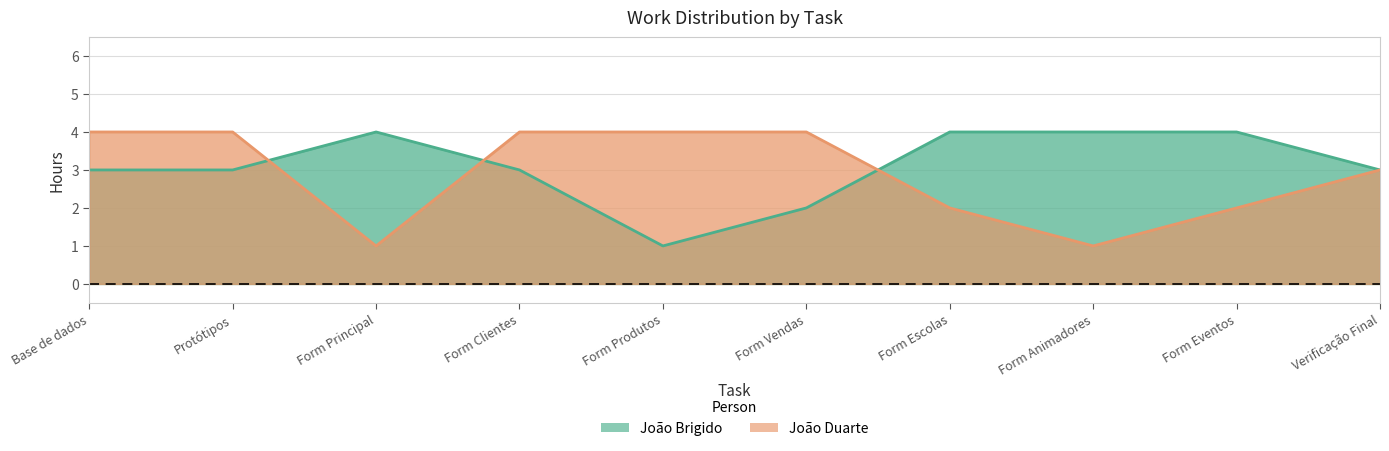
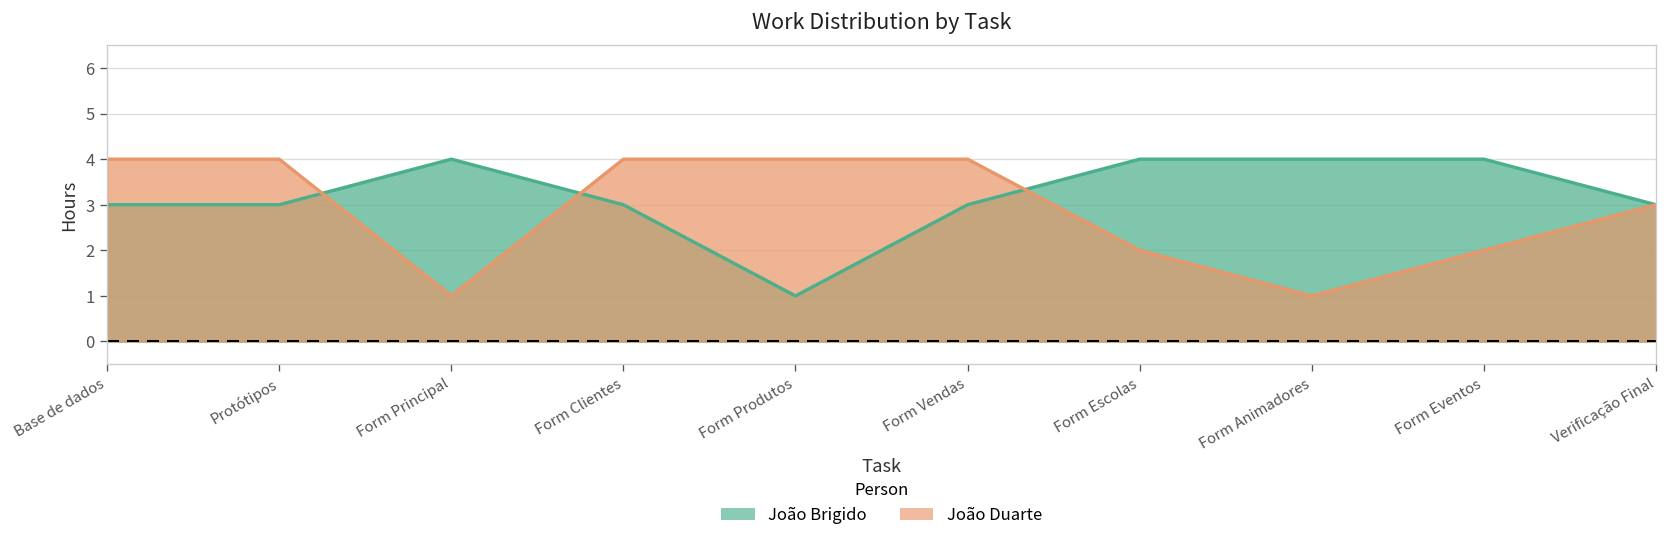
  {
    "João Brigido": {
      "Base de dados": 3,
      "Protótipos": 3,
      "Form Principal": 4,
      "Form Clientes": 3,
      "Form Produtos": 1,
-     "Form Vendas": 2,
+     "Form Vendas": 3,
      "Form Escolas": 4,
      "Form Animadores": 4,
      "Form Eventos": 4
    },
    "João Duarte": {
      "Base de dados": 4,
      "Protótipos": 4,
      "Form Principal": 1,
      "Form Clientes": 4,
      "Form Produtos": 4,
      "Form Vendas": 4,
      "Form Escolas": 2,
      "Form Animadores": 1,
      "Form Eventos": 2
    }
  }
